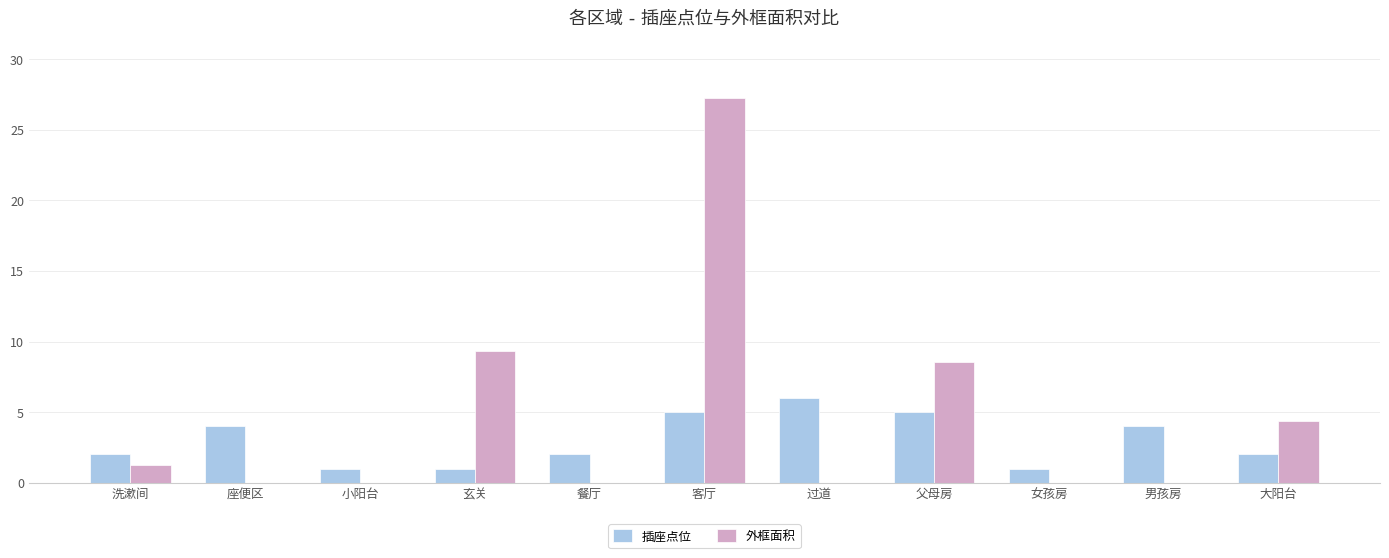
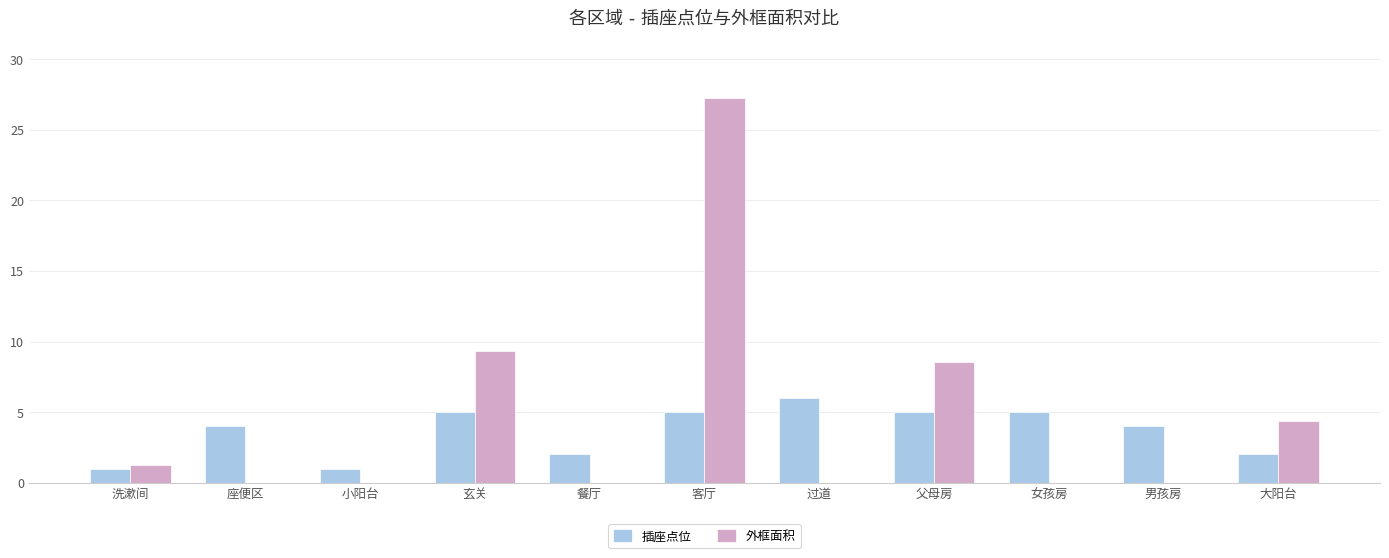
  {
    "插座点位": {
-     "洗漱间": 2,
+     "洗漱间": 1,
      "座便区": 4,
      "小阳台": 1,
-     "玄关": 1,
+     "玄关": 5,
      "餐厅": 2,
      "客厅": 5,
      "过道": 6,
      "父母房": 5,
-     "女孩房": 1,
+     "女孩房": 5,
      "男孩房": 4,
      "大阳台": 2
    },
    "外框面积": {
      "洗漱间": 1.3,
      "座便区": 0,
      "小阳台": 0,
      "玄关": 9.3,
      "餐厅": 0,
      "客厅": 27.3,
      "过道": 0,
      "父母房": 8.5,
      "女孩房": 0,
      "男孩房": 0,
      "大阳台": 4.4
    }
  }
